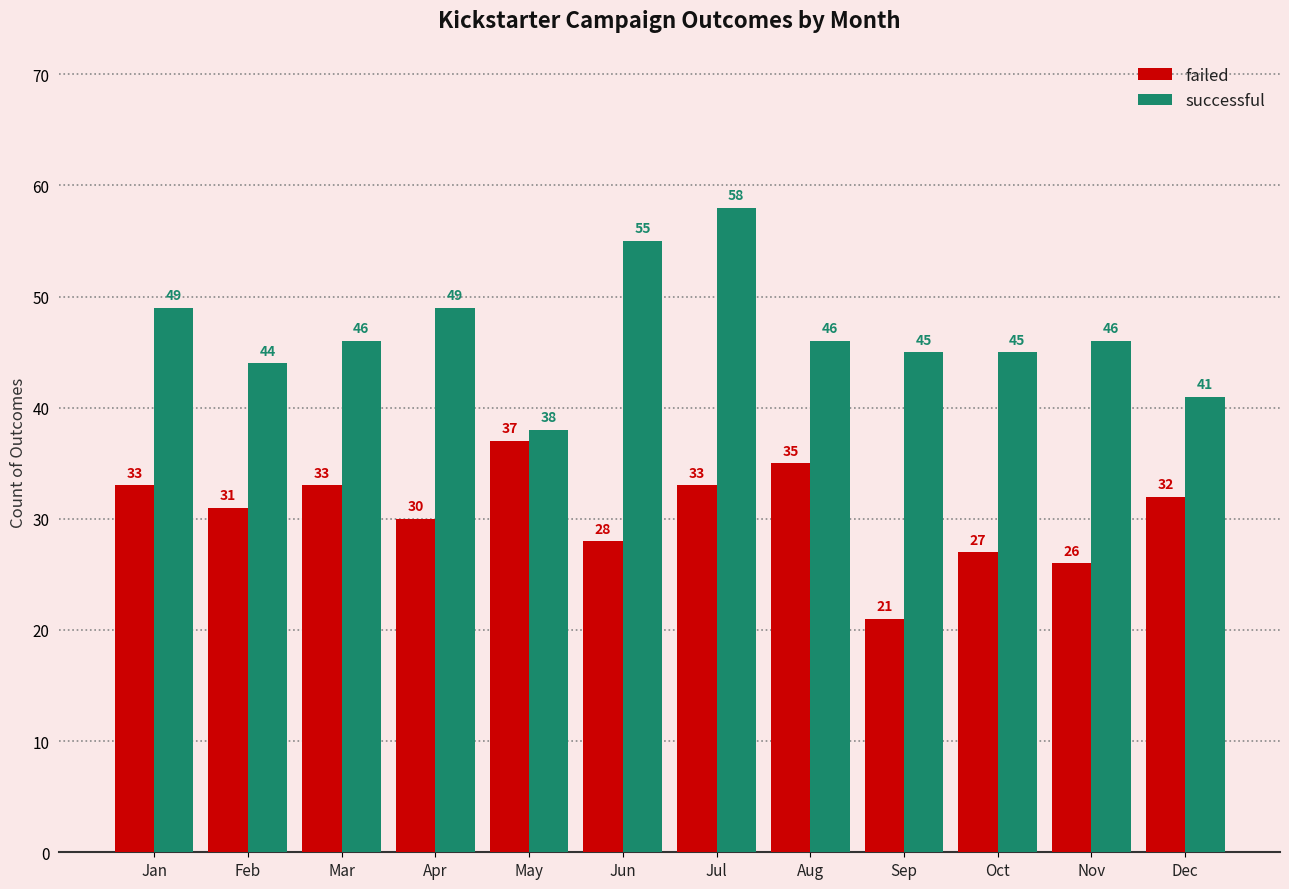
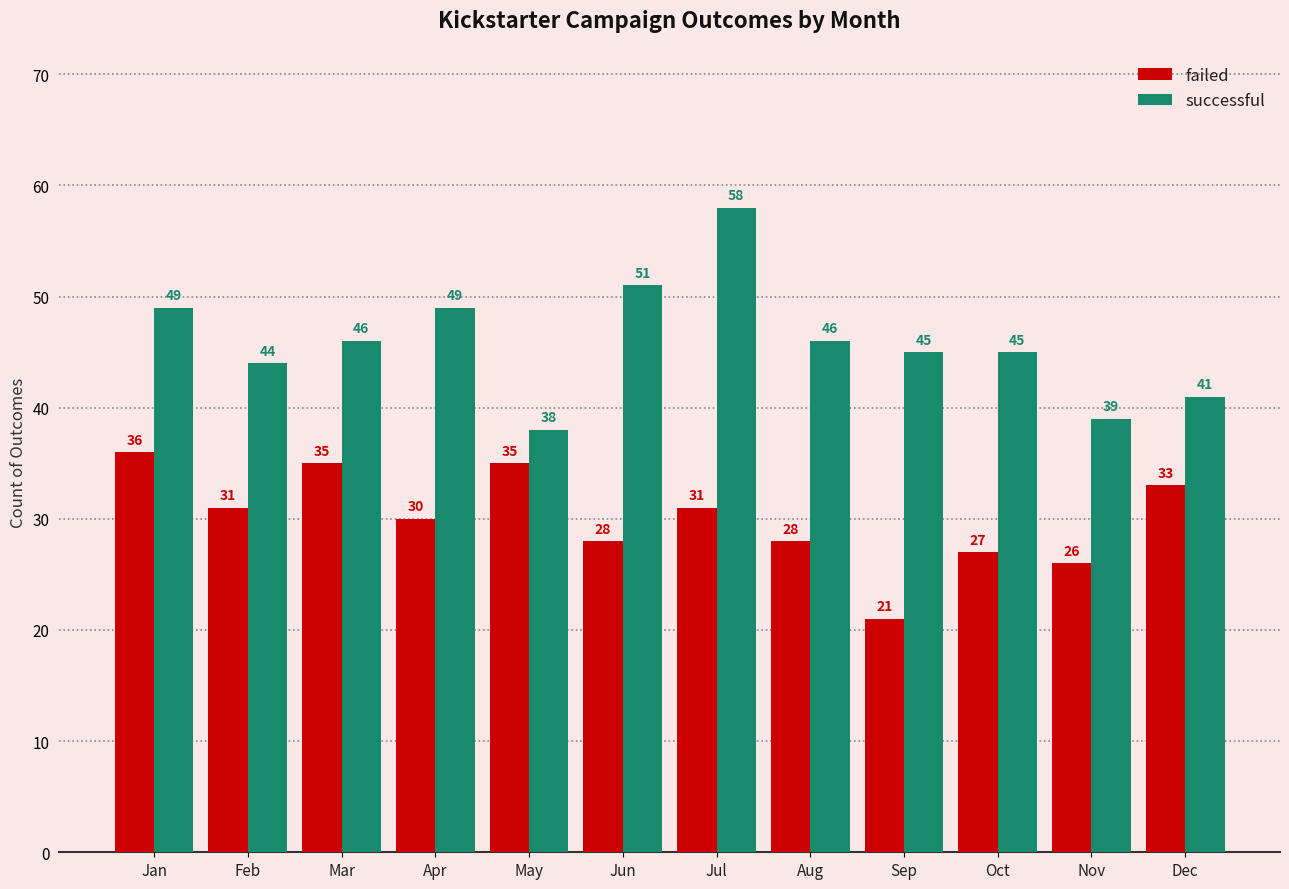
  {
    "failed": {
-     "Jan": 33,
+     "Jan": 36,
      "Feb": 31,
-     "Mar": 33,
+     "Mar": 35,
      "Apr": 30,
-     "May": 37,
+     "May": 35,
      "Jun": 28,
-     "Jul": 33,
-     "Aug": 35,
+     "Jul": 31,
+     "Aug": 28,
      "Sep": 21,
      "Oct": 27,
      "Nov": 26,
-     "Dec": 32
+     "Dec": 33
    },
    "successful": {
      "Jan": 49,
      "Feb": 44,
      "Mar": 46,
      "Apr": 49,
      "May": 38,
-     "Jun": 55,
+     "Jun": 51,
      "Jul": 58,
      "Aug": 46,
      "Sep": 45,
      "Oct": 45,
-     "Nov": 46,
+     "Nov": 39,
      "Dec": 41
    }
  }
